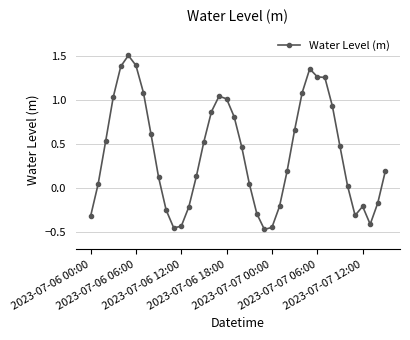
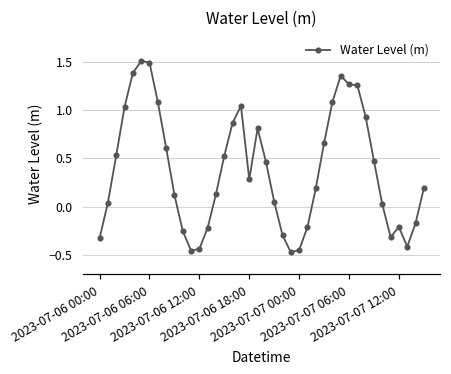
  {
    "2023-07-06 00:00": -0.3,
-   "2023-07-06 06:00": 1.4,
+   "2023-07-06 06:00": 1.5,
    "2023-07-06 12:00": -0.4,
-   "2023-07-06 18:00": 1.0,
+   "2023-07-06 18:00": 0.3,
    "2023-07-07 00:00": -0.4,
    "2023-07-07 06:00": 1.3,
    "2023-07-07 12:00": -0.2
  }
